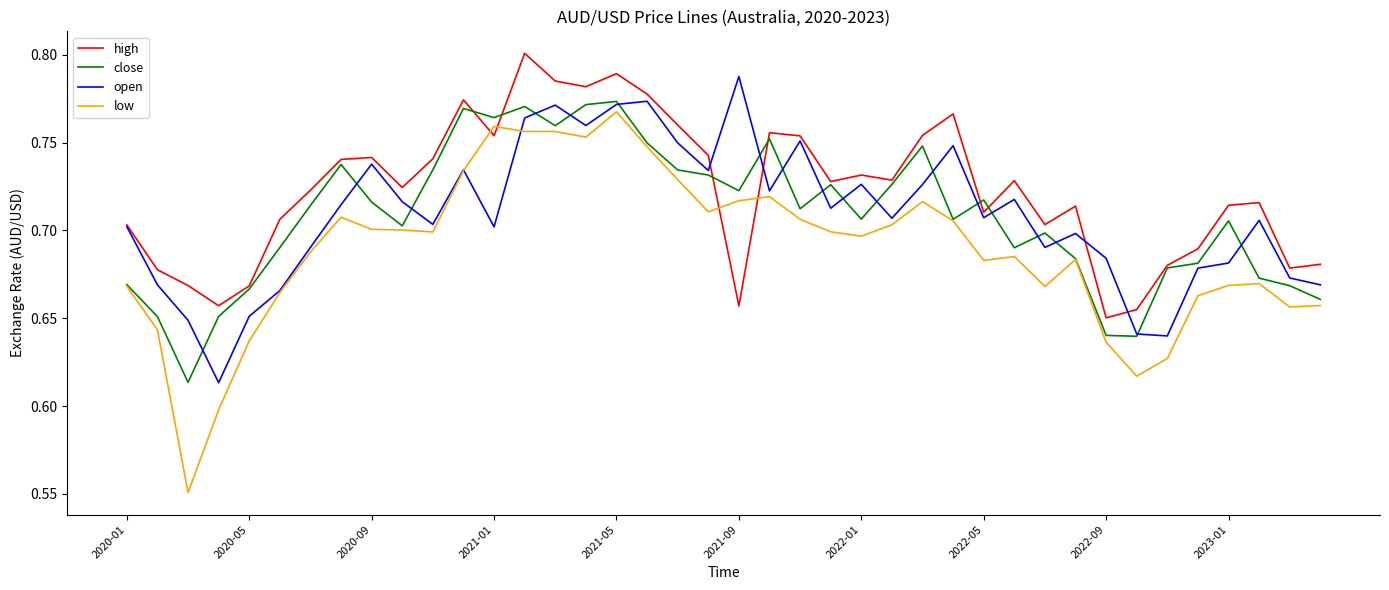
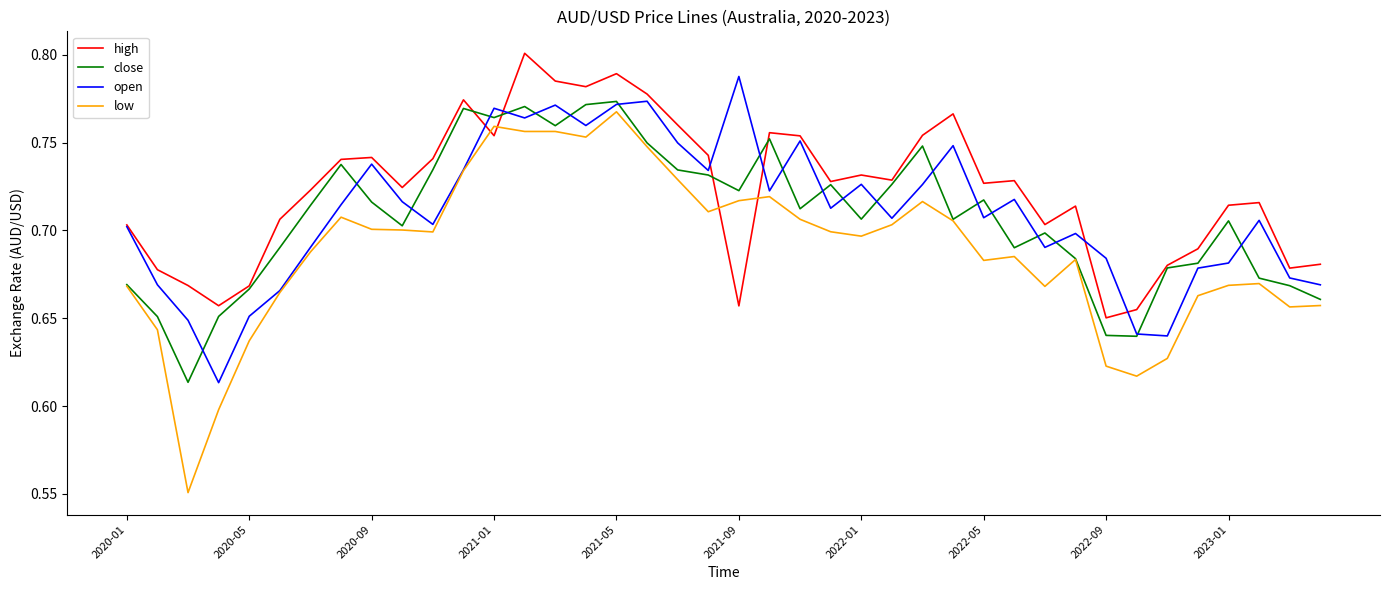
  {
    "high": {
      "2020-05": 0.668,
      "2020-09": 0.742,
      "2021-01": 0.754,
      "2021-05": 0.789,
      "2021-09": 0.657,
      "2022-01": 0.732,
-     "2022-05": 0.710,
+     "2022-05": 0.727,
      "2022-09": 0.650,
      "2023-01": 0.714
    },
    "close": {
      "2020-05": 0.667,
      "2020-09": 0.716,
      "2021-01": 0.764,
      "2021-05": 0.773,
      "2021-09": 0.723,
      "2022-01": 0.706,
      "2022-05": 0.717,
      "2022-09": 0.640,
      "2023-01": 0.705
    },
    "open": {
      "2020-05": 0.651,
      "2020-09": 0.738,
-     "2021-01": 0.702,
+     "2021-01": 0.770,
      "2021-05": 0.772,
      "2021-09": 0.788,
      "2022-01": 0.726,
      "2022-05": 0.707,
      "2022-09": 0.684,
      "2023-01": 0.681
    },
    "low": {
      "2020-05": 0.637,
      "2020-09": 0.701,
      "2021-01": 0.759,
      "2021-05": 0.768,
      "2021-09": 0.717,
      "2022-01": 0.697,
      "2022-05": 0.683,
-     "2022-09": 0.636,
+     "2022-09": 0.623,
      "2023-01": 0.669
    }
  }
